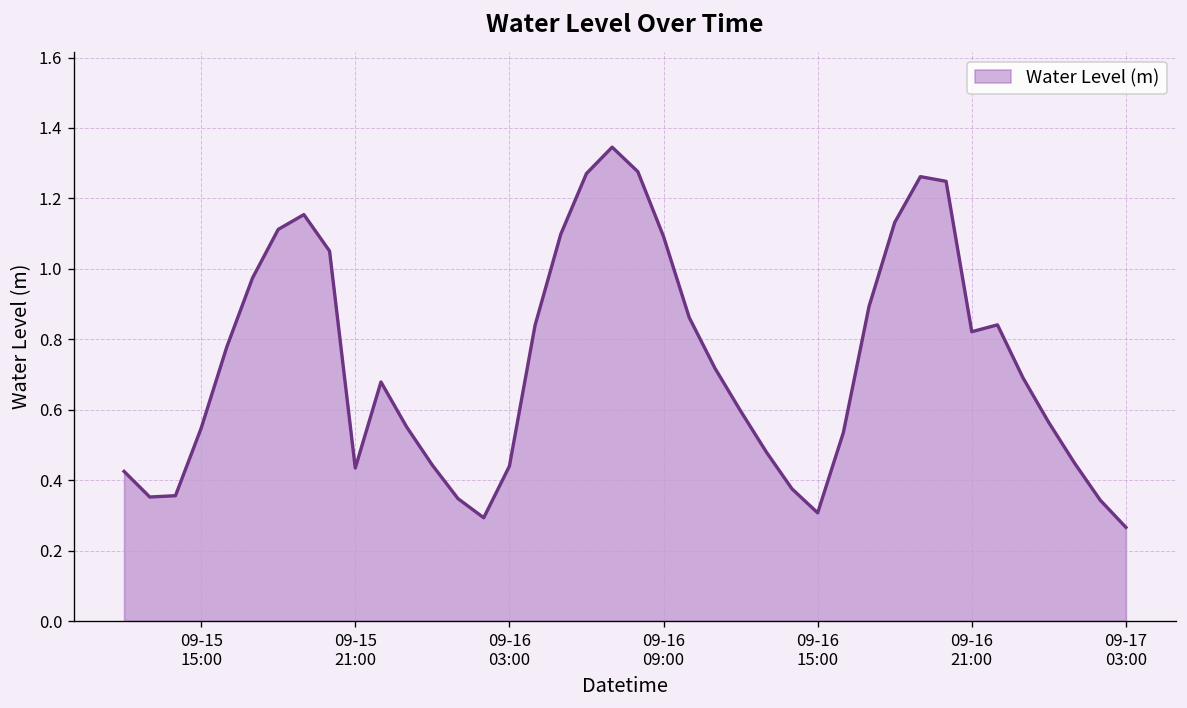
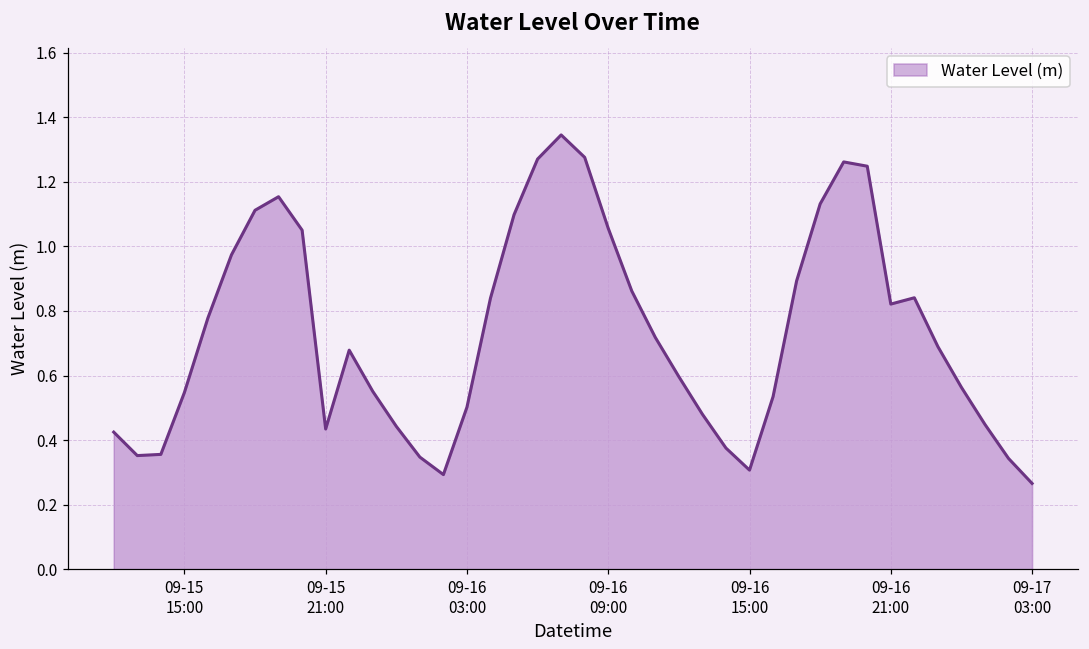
  {
    "09-15 15:00": 0.55,
    "09-15 21:00": 0.43,
-   "09-16 03:00": 0.44,
-   "09-16 09:00": 1.09,
+   "09-16 03:00": 0.50,
+   "09-16 09:00": 1.06,
    "09-16 15:00": 0.31,
    "09-16 21:00": 0.82,
    "09-17 03:00": 0.27
  }
